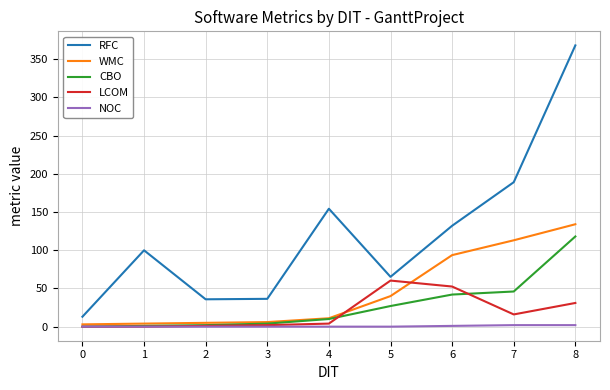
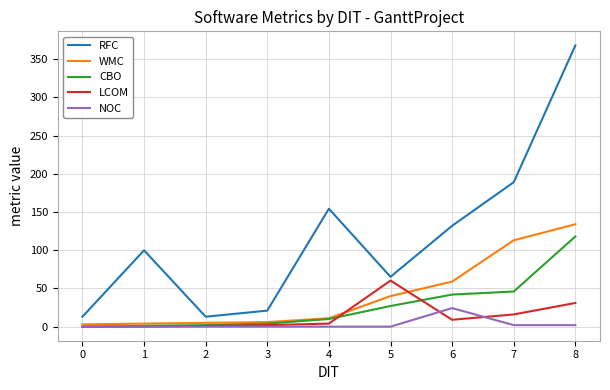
  {
    "RFC": {
      "0": 10,
      "1": 100,
-     "2": 40,
-     "3": 40,
+     "2": 10,
+     "3": 20,
      "4": 150,
      "5": 70,
      "6": 130,
      "7": 190,
      "8": 370
    },
    "WMC": {
      "5": 40,
-     "6": 90,
+     "6": 60,
      "7": 110,
      "8": 130
    },
    "CBO": {
      "5": 30,
      "6": 40,
      "7": 50,
      "8": 120
    },
    "LCOM": {
      "4": 0,
      "5": 60,
-     "6": 50,
+     "6": 10,
      "7": 20,
      "8": 30
    },
    "NOC": {
      "4": 0,
      "5": 0,
-     "6": 0,
+     "6": 20,
      "7": 0,
      "8": 0
    }
  }
